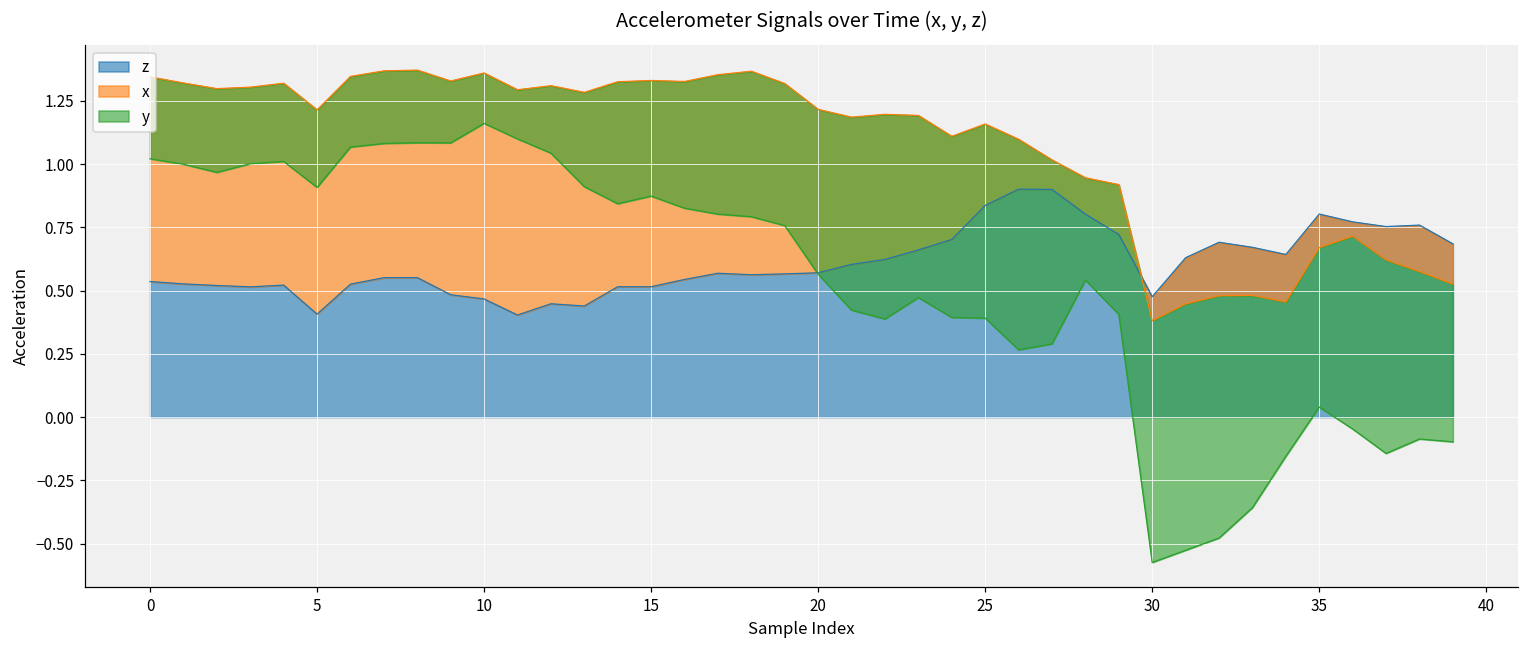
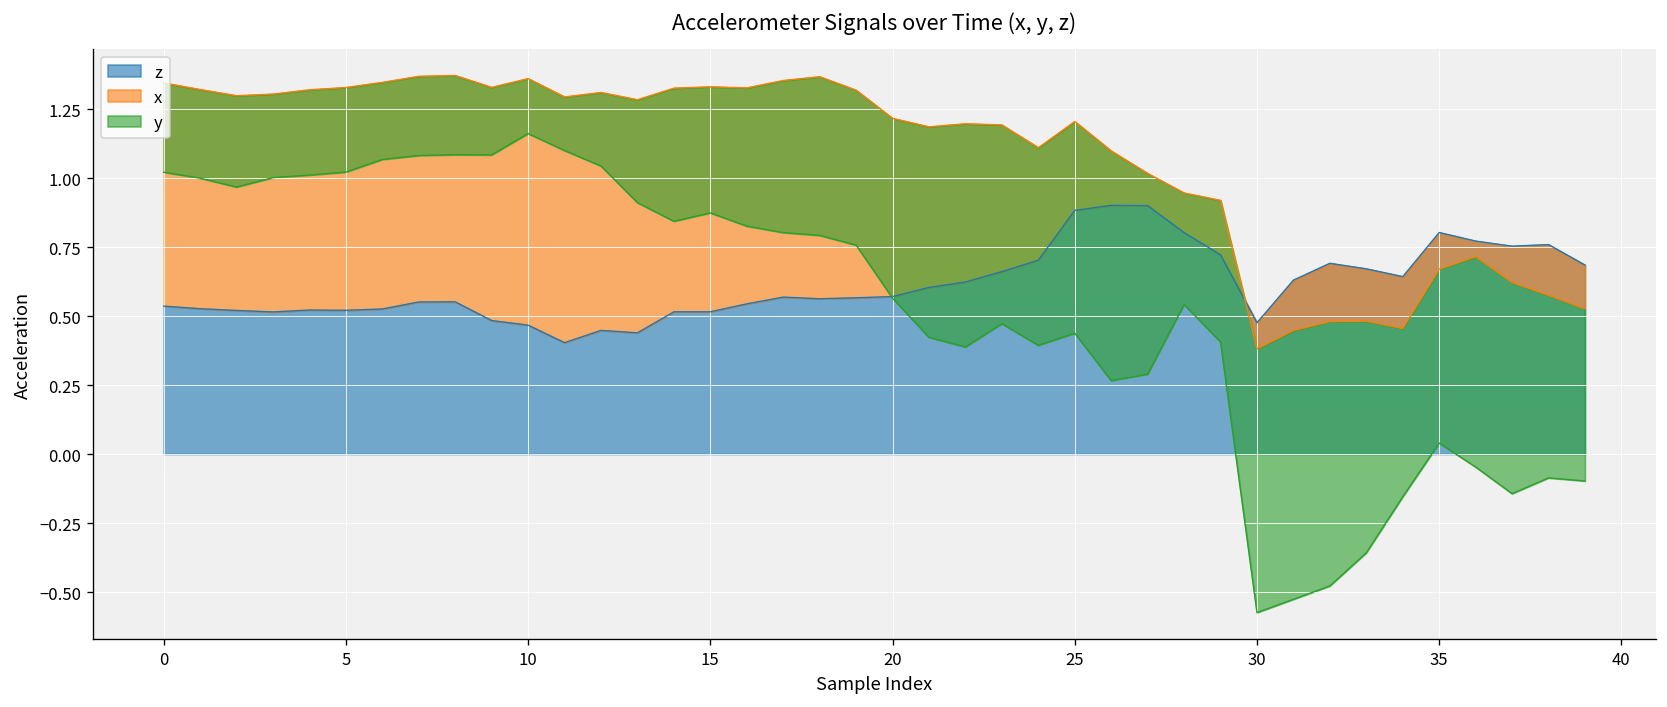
  {
    "z": {
      "0": 0.54,
-     "5": 0.41,
+     "5": 0.52,
      "10": 0.47,
      "15": 0.52,
-     "25": 0.84
+     "25": 0.88
    }
  }
